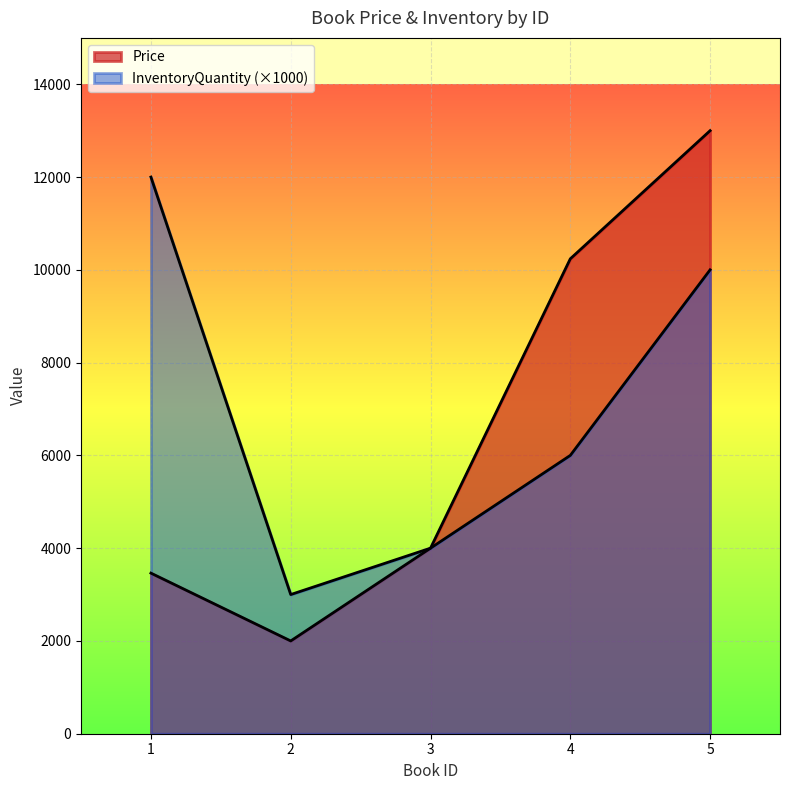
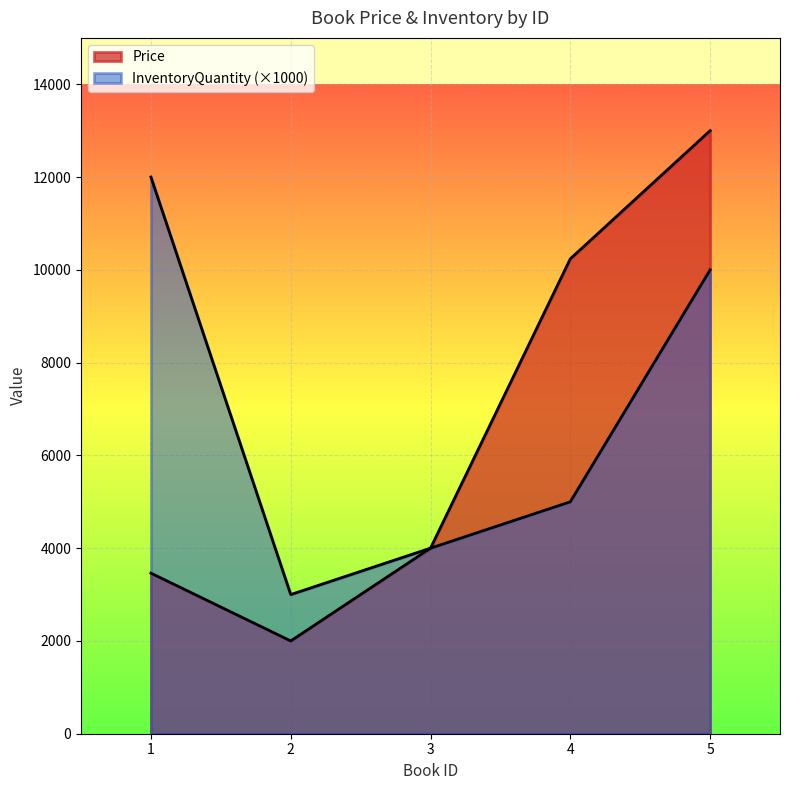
  {
    "Price": {
      "1": 3500,
      "2": 2000,
      "4": 10200,
      "5": 13000
    },
    "InventoryQuantity (×1000)": {
      "1": 12000,
      "2": 3000,
-     "4": 6000,
+     "4": 5000,
      "5": 10000
    }
  }
